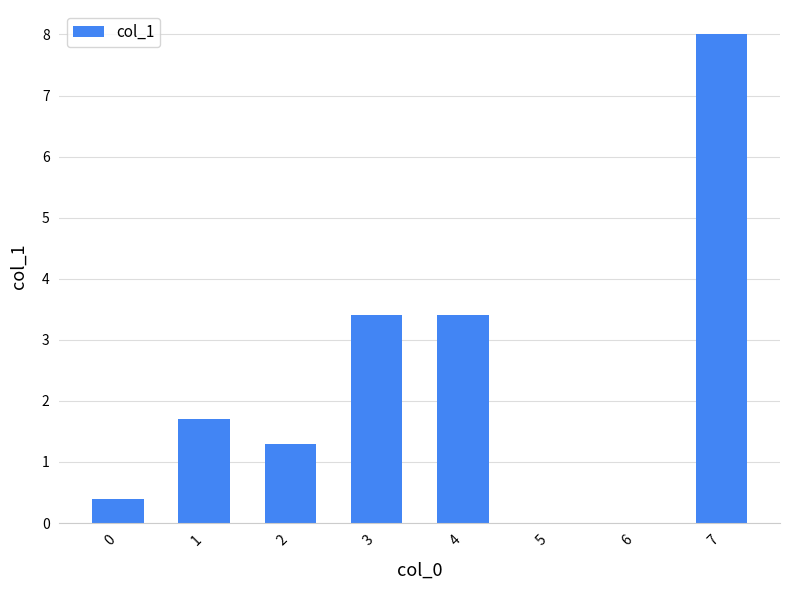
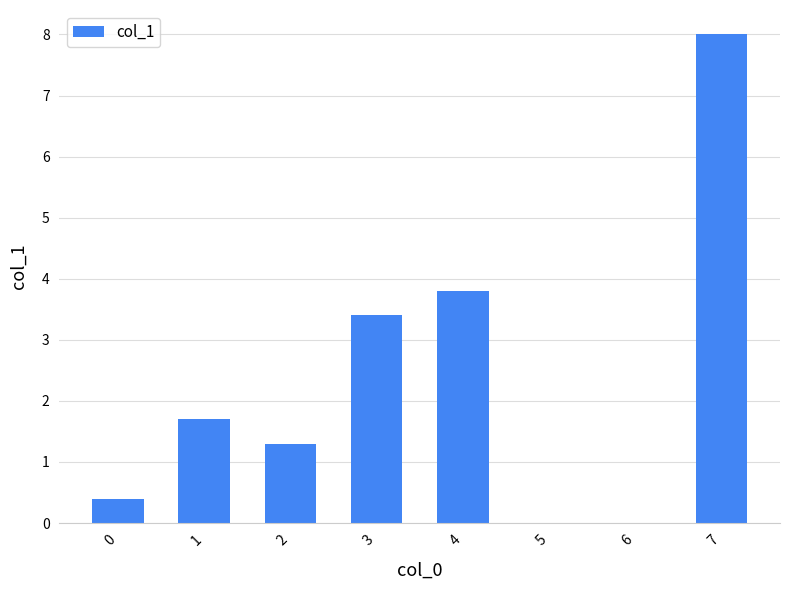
  {
    "0": 0.4,
    "1": 1.7,
    "2": 1.3,
    "3": 3.4,
-   "4": 3.4,
+   "4": 3.8,
    "5": 0.0,
    "6": 0.0,
    "7": 8.0
  }
